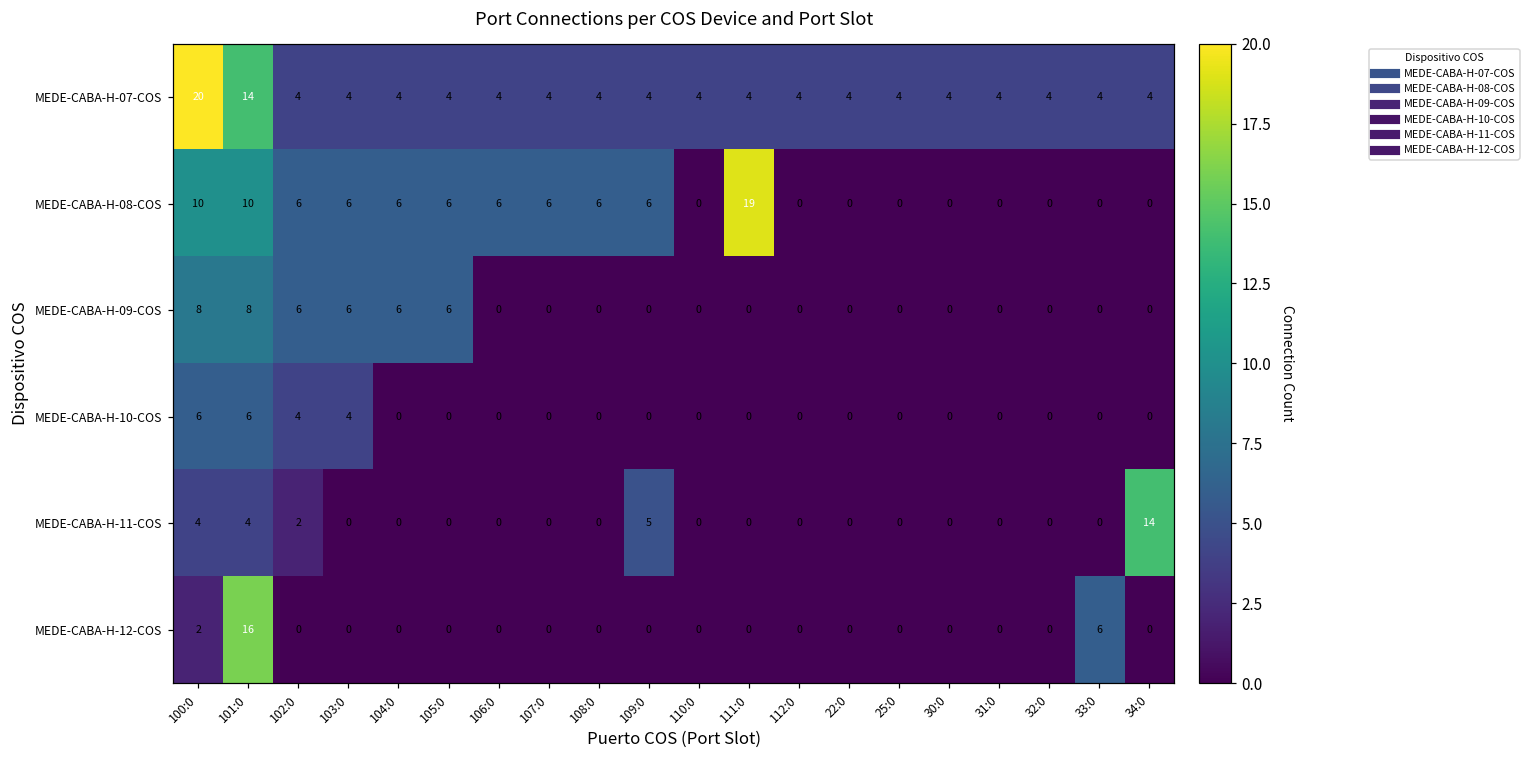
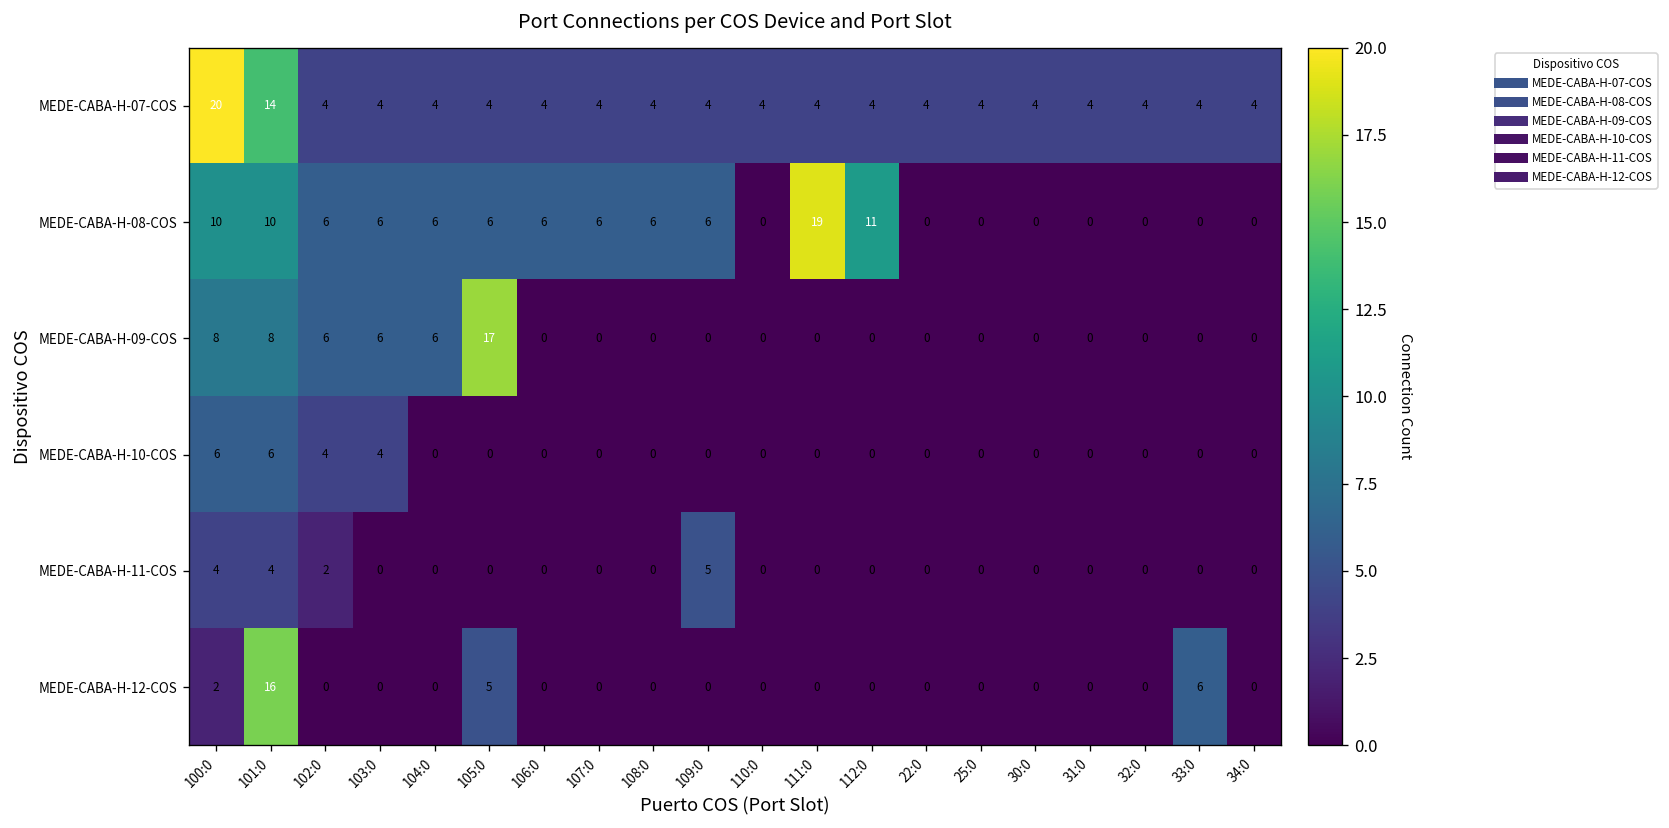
  {
    "MEDE-CABA-H-07-COS": {
      "100:0": 20,
      "101:0": 14,
      "102:0": 4,
      "103:0": 4,
      "104:0": 4,
      "105:0": 4,
      "106:0": 4,
      "107:0": 4,
      "108:0": 4,
      "109:0": 4,
      "110:0": 4,
      "111:0": 4,
      "112:0": 4,
      "22:0": 4,
      "25:0": 4,
      "30:0": 4,
      "31:0": 4,
      "32:0": 4,
      "33:0": 4,
      "34:0": 4
    },
    "MEDE-CABA-H-08-COS": {
      "100:0": 10,
      "101:0": 10,
      "102:0": 6,
      "103:0": 6,
      "104:0": 6,
      "105:0": 6,
      "106:0": 6,
      "107:0": 6,
      "108:0": 6,
      "109:0": 6,
      "110:0": 0,
      "111:0": 19,
-     "112:0": 0,
+     "112:0": 11,
      "22:0": 0,
      "25:0": 0,
      "30:0": 0,
      "31:0": 0,
      "32:0": 0,
      "33:0": 0,
      "34:0": 0
    },
    "MEDE-CABA-H-09-COS": {
      "100:0": 8,
      "101:0": 8,
      "102:0": 6,
      "103:0": 6,
      "104:0": 6,
-     "105:0": 6,
+     "105:0": 17,
      "106:0": 0,
      "107:0": 0,
      "108:0": 0,
      "109:0": 0,
      "110:0": 0,
      "111:0": 0,
      "112:0": 0,
      "22:0": 0,
      "25:0": 0,
      "30:0": 0,
      "31:0": 0,
      "32:0": 0,
      "33:0": 0,
      "34:0": 0
    },
    "MEDE-CABA-H-10-COS": {
      "100:0": 6,
      "101:0": 6,
      "102:0": 4,
      "103:0": 4,
      "104:0": 0,
      "105:0": 0,
      "106:0": 0,
      "107:0": 0,
      "108:0": 0,
      "109:0": 0,
      "110:0": 0,
      "111:0": 0,
      "112:0": 0,
      "22:0": 0,
      "25:0": 0,
      "30:0": 0,
      "31:0": 0,
      "32:0": 0,
      "33:0": 0,
      "34:0": 0
    },
    "MEDE-CABA-H-11-COS": {
      "100:0": 4,
      "101:0": 4,
      "102:0": 2,
      "103:0": 0,
      "104:0": 0,
      "105:0": 0,
      "106:0": 0,
      "107:0": 0,
      "108:0": 0,
      "109:0": 5,
      "110:0": 0,
      "111:0": 0,
      "112:0": 0,
      "22:0": 0,
      "25:0": 0,
      "30:0": 0,
      "31:0": 0,
      "32:0": 0,
      "33:0": 0,
-     "34:0": 14
+     "34:0": 0
    },
    "MEDE-CABA-H-12-COS": {
      "100:0": 2,
      "101:0": 16,
      "102:0": 0,
      "103:0": 0,
      "104:0": 0,
-     "105:0": 0,
+     "105:0": 5,
      "106:0": 0,
      "107:0": 0,
      "108:0": 0,
      "109:0": 0,
      "110:0": 0,
      "111:0": 0,
      "112:0": 0,
      "22:0": 0,
      "25:0": 0,
      "30:0": 0,
      "31:0": 0,
      "32:0": 0,
      "33:0": 6,
      "34:0": 0
    }
  }
